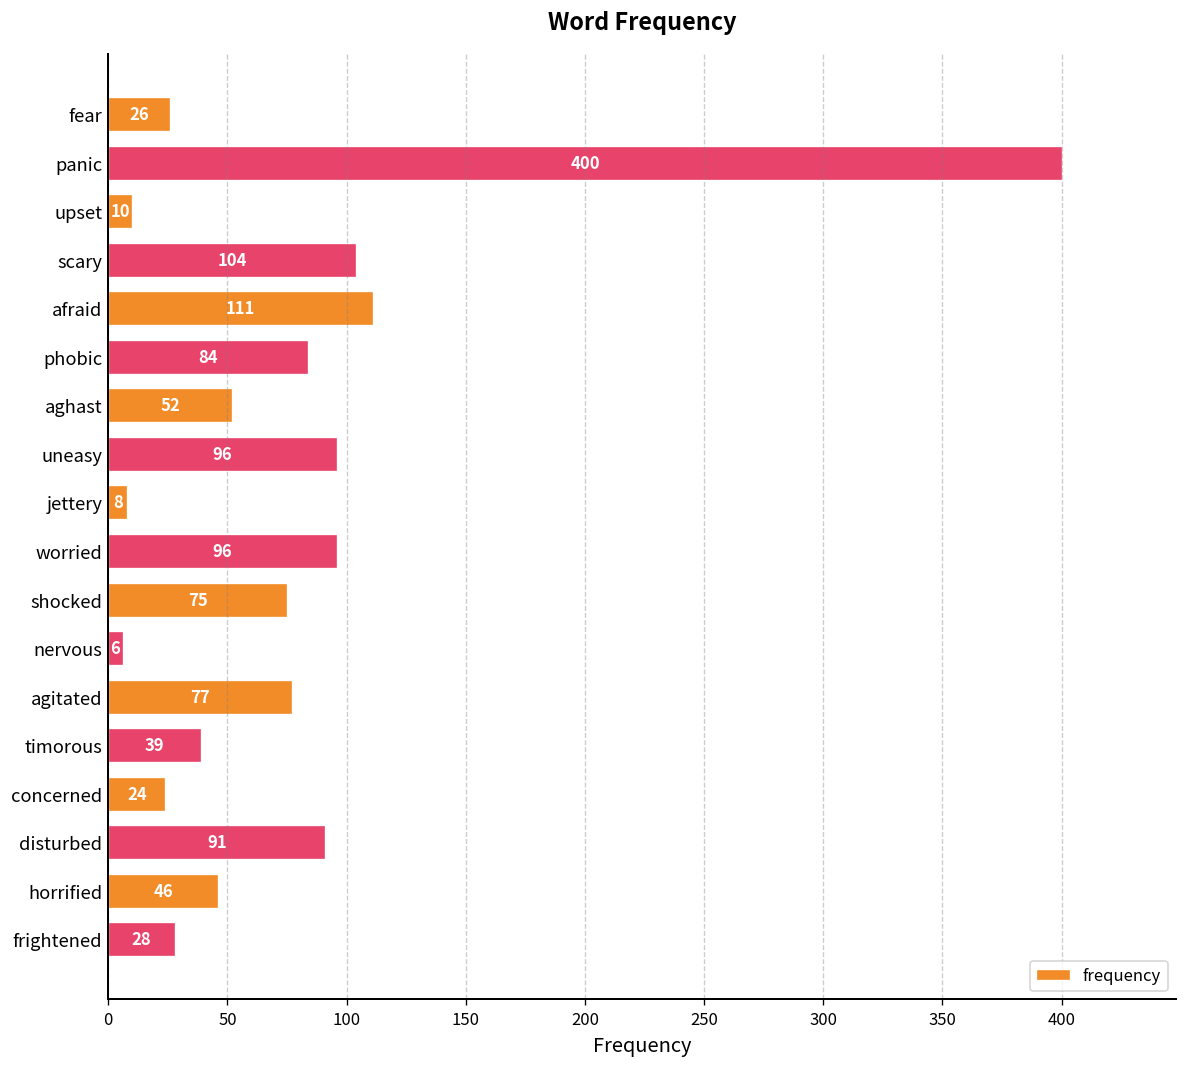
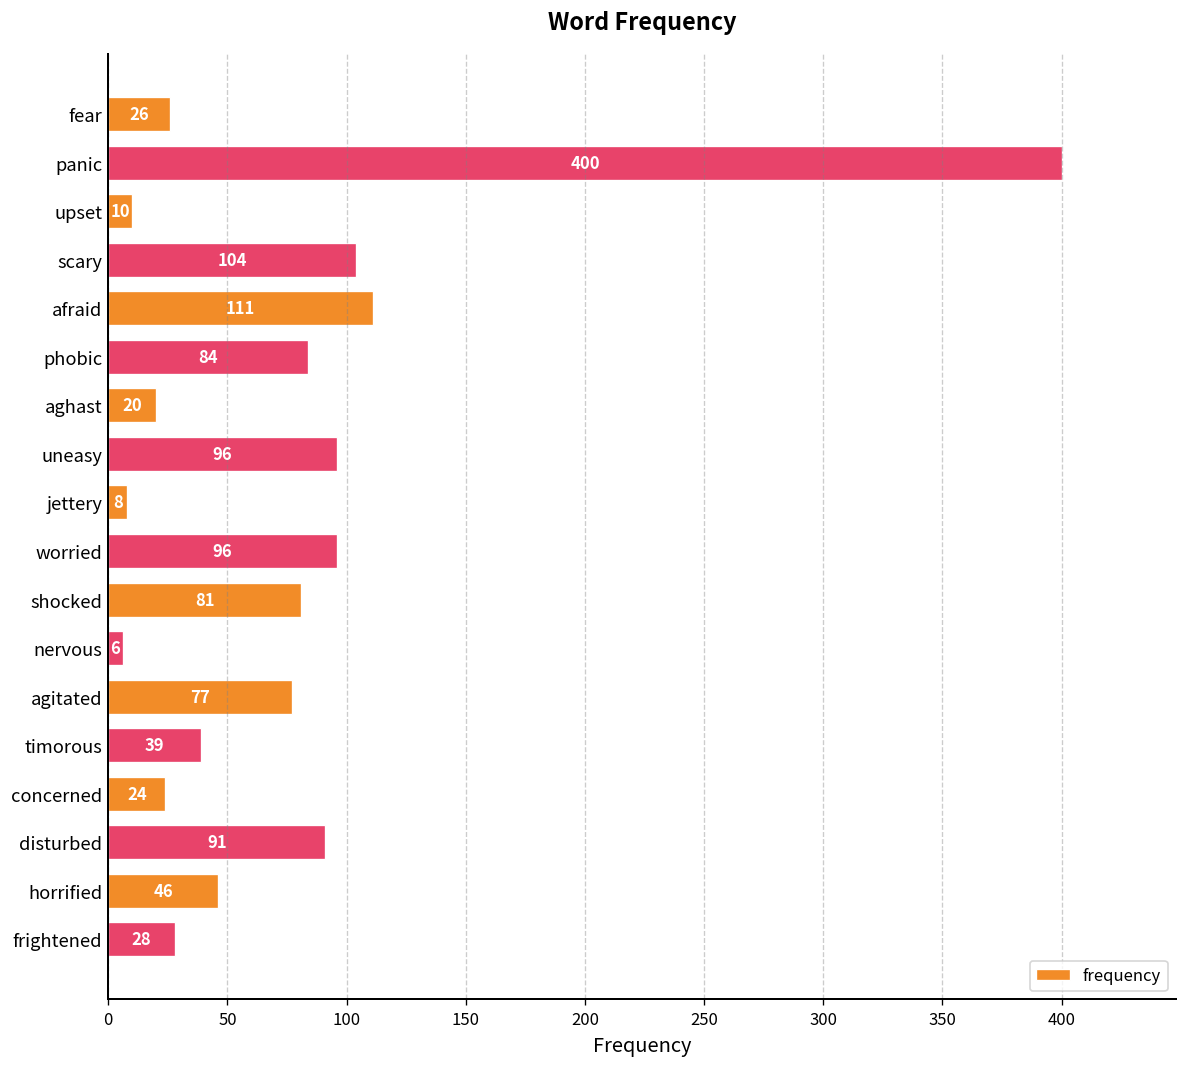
  {
    "fear": 26,
    "panic": 400,
    "upset": 10,
    "scary": 104,
    "afraid": 111,
    "phobic": 84,
-   "aghast": 52,
+   "aghast": 20,
    "uneasy": 96,
    "jettery": 8,
    "worried": 96,
-   "shocked": 75,
+   "shocked": 81,
    "nervous": 6,
    "agitated": 77,
    "timorous": 39,
    "concerned": 24,
    "disturbed": 91,
    "horrified": 46,
    "frightened": 28
  }
